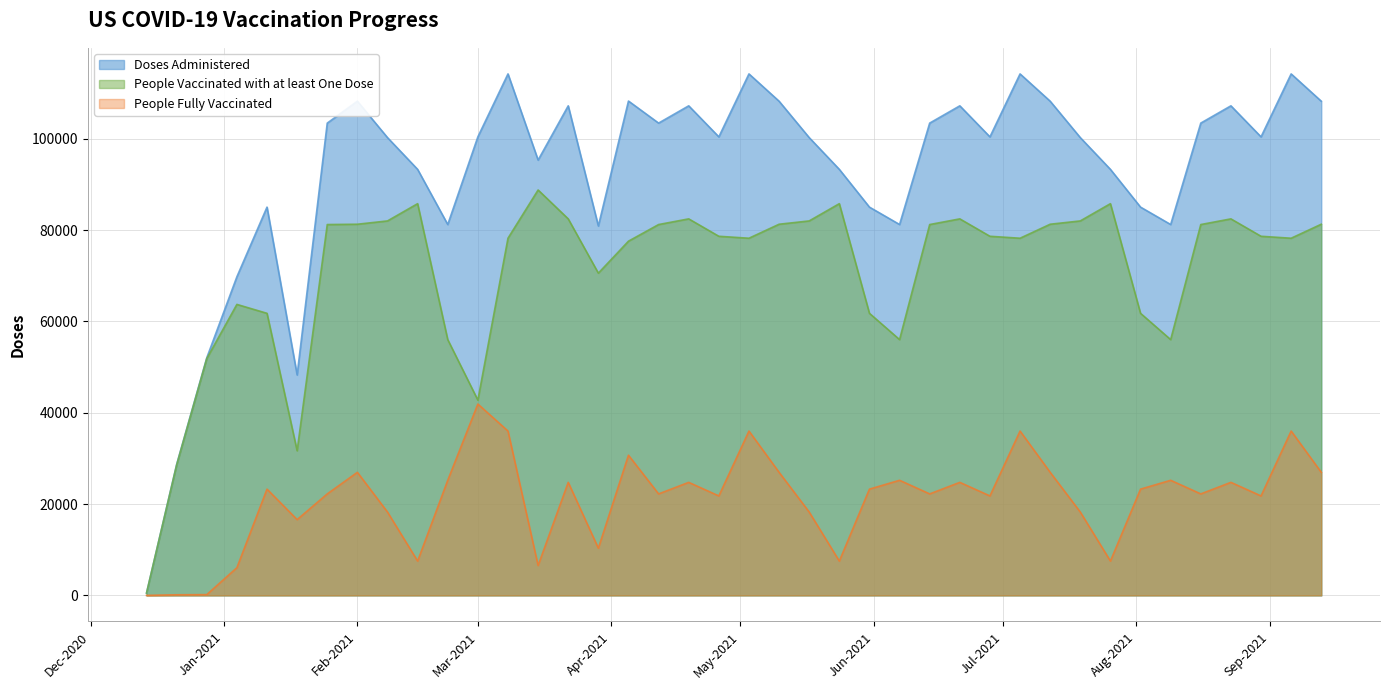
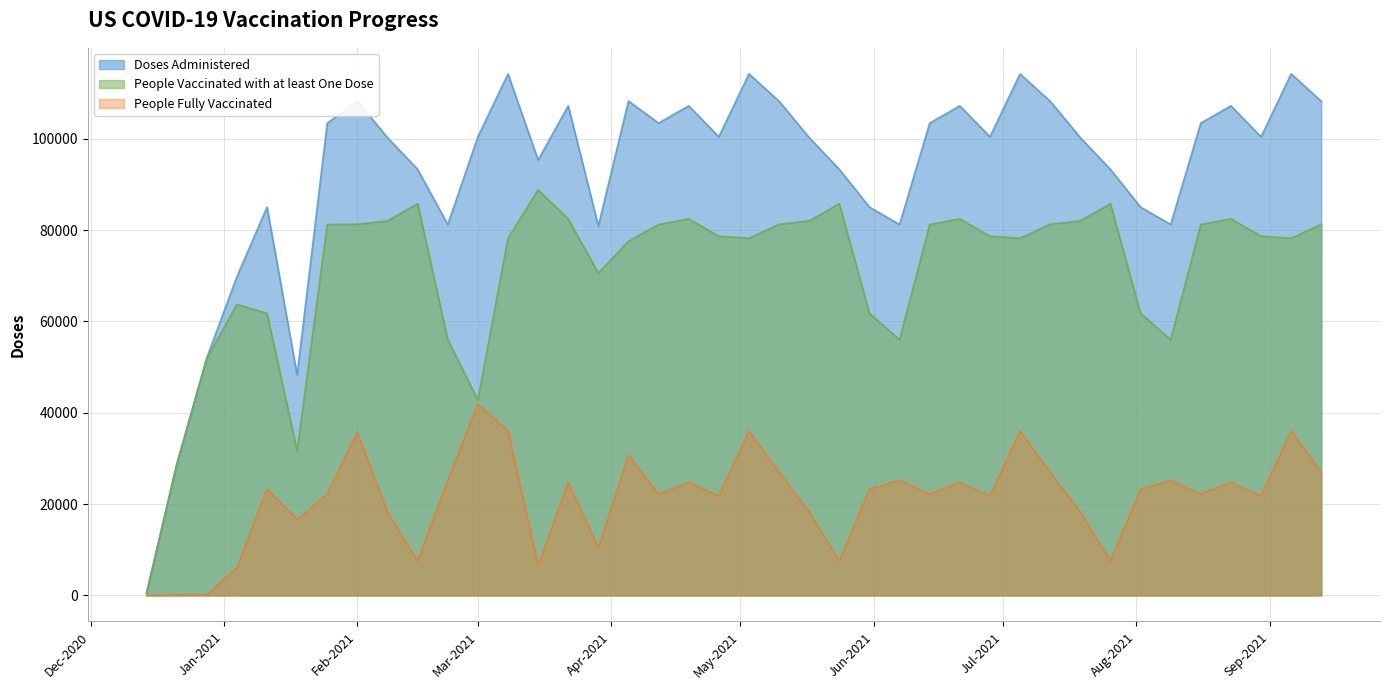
  {
    "Doses Administered": {
      "Mar-2021": 100000
    },
    "People Vaccinated with at least One Dose": {
      "Feb-2021": 81000,
      "Mar-2021": 43000
    },
    "People Fully Vaccinated": {
-     "Feb-2021": 27000,
+     "Feb-2021": 36000,
      "Mar-2021": 42000
    }
  }
